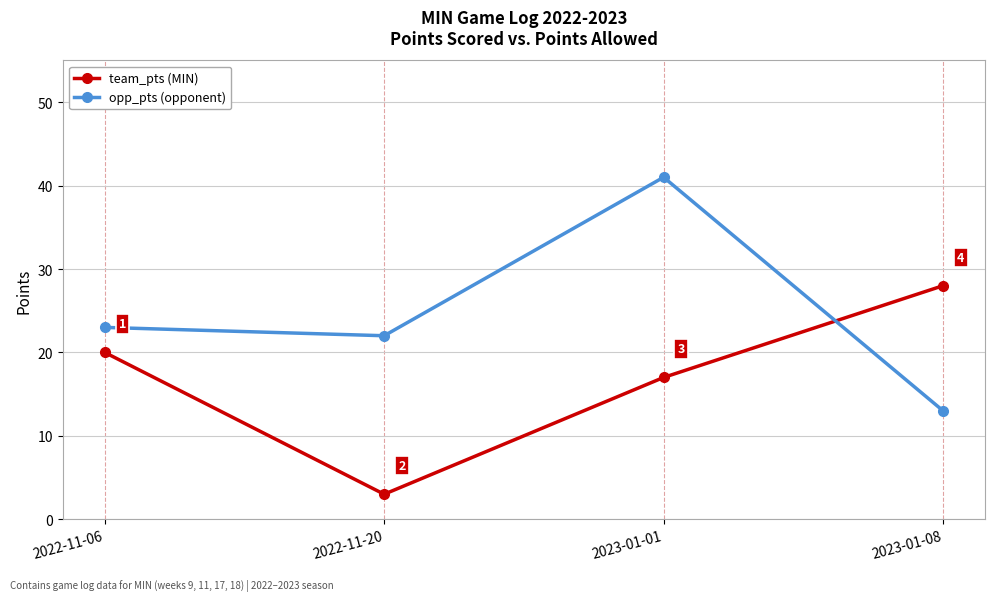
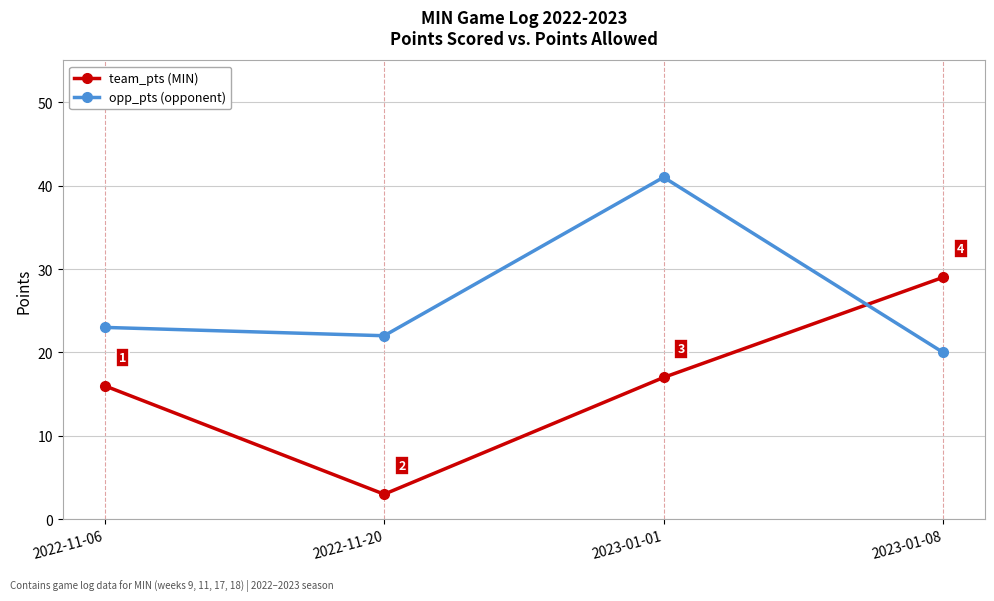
  {
    "team_pts (MIN)": {
-     "2022-11-06": 20,
+     "2022-11-06": 16,
      "2022-11-20": 3,
      "2023-01-01": 17,
-     "2023-01-08": 28
+     "2023-01-08": 29
    },
    "opp_pts (opponent)": {
      "2022-11-06": 23,
      "2022-11-20": 22,
      "2023-01-01": 41,
-     "2023-01-08": 13
+     "2023-01-08": 20
    }
  }
